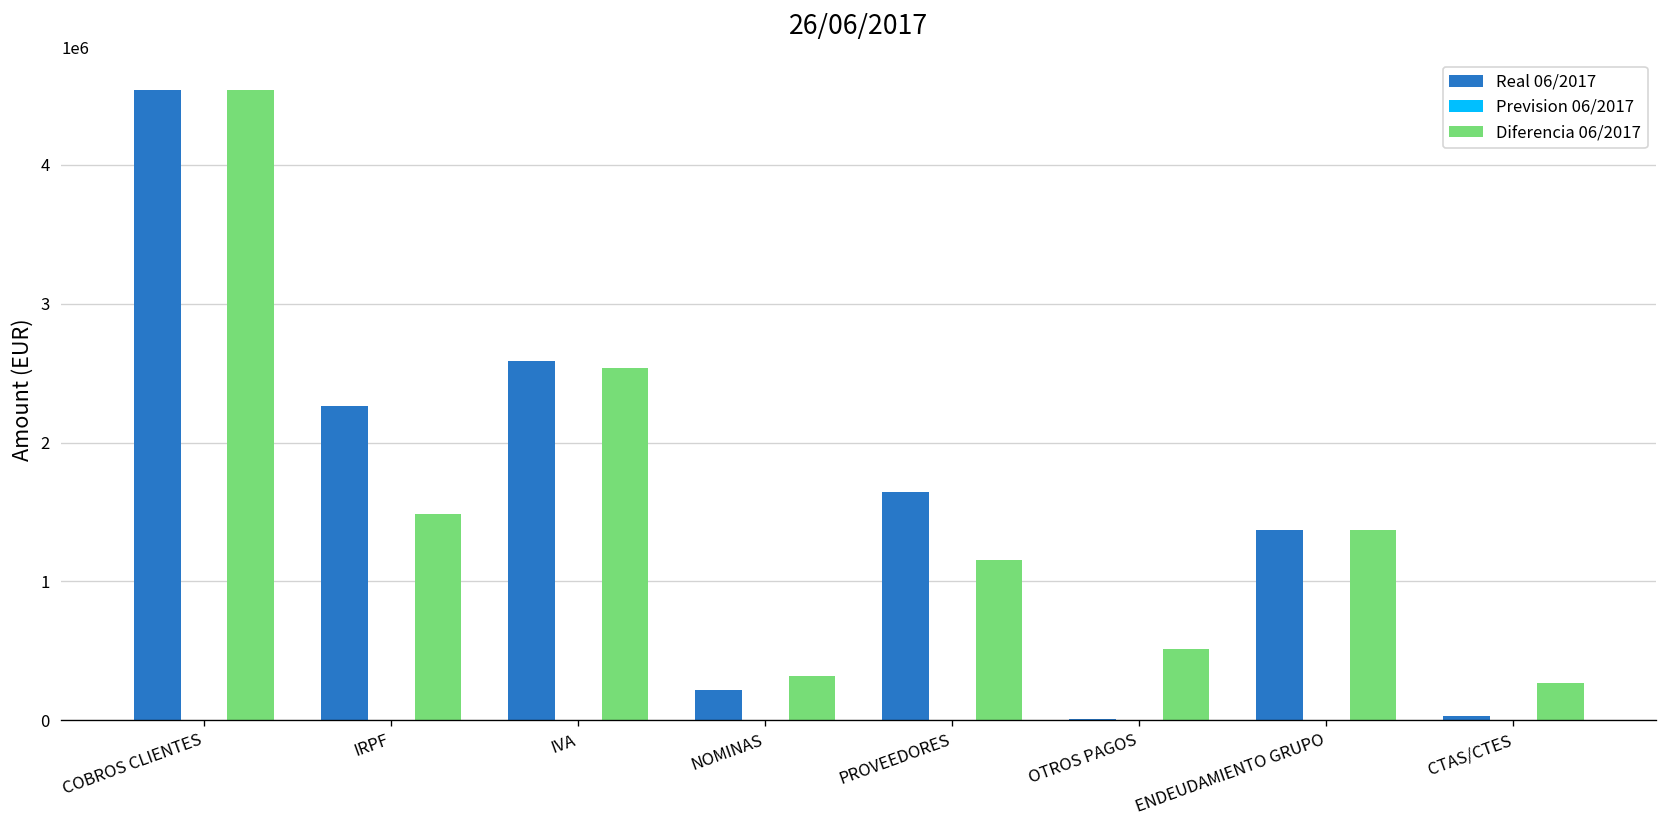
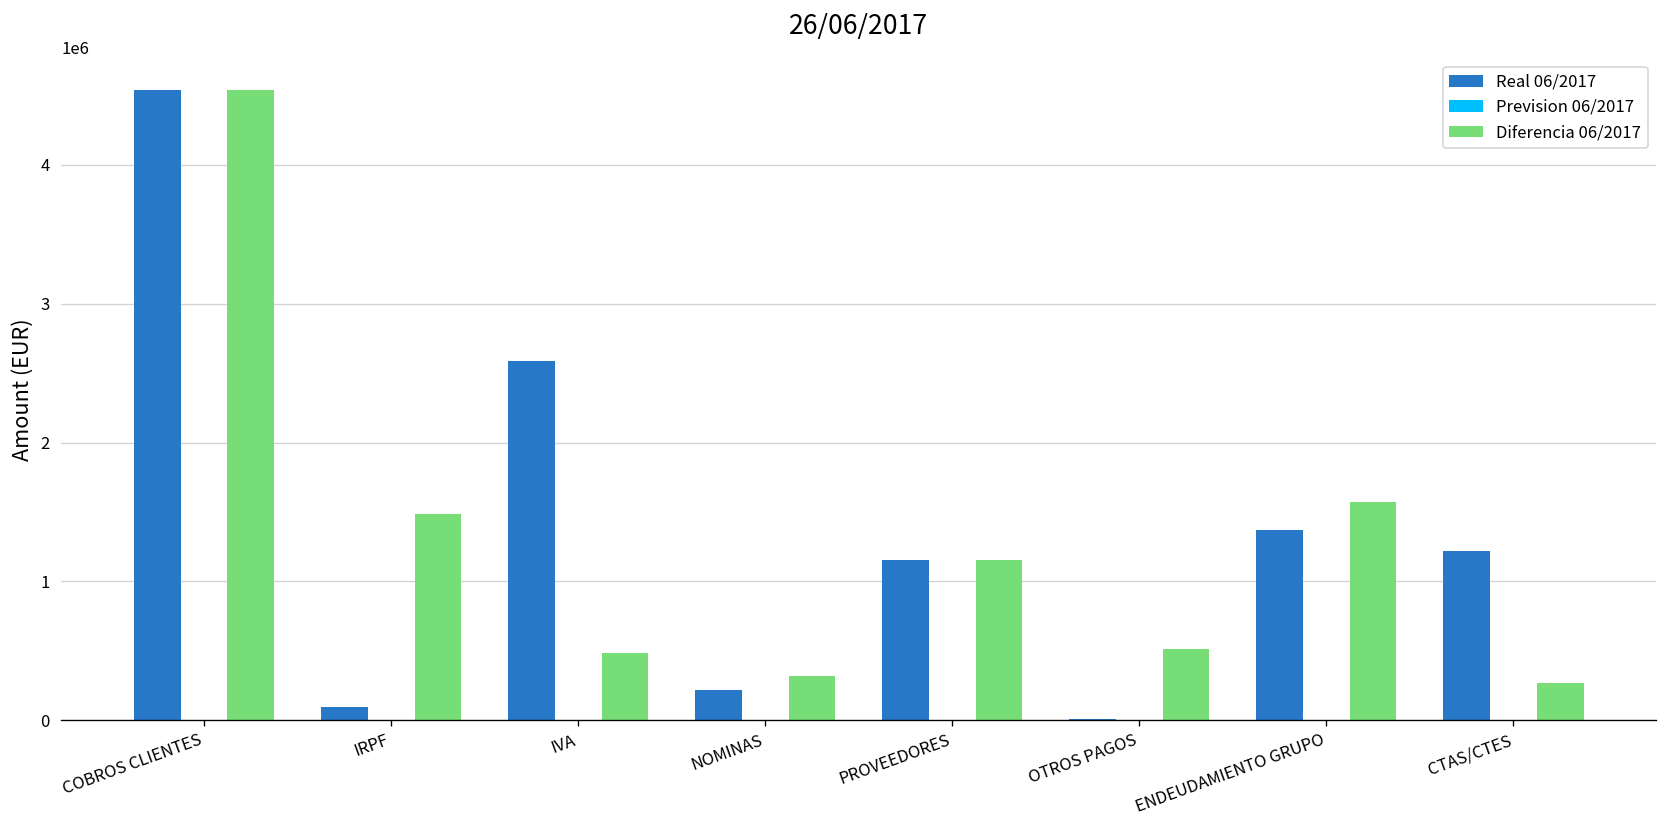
  {
    "Real 06/2017": {
      "COBROS CLIENTES": 4540000,
-     "IRPF": 2260000,
+     "IRPF": 100000,
      "IVA": 2590000,
      "NOMINAS": 220000,
-     "PROVEEDORES": 1640000,
+     "PROVEEDORES": 1160000,
      "ENDEUDAMIENTO GRUPO": 1370000,
-     "CTAS/CTES": 30000
+     "CTAS/CTES": 1220000
    },
    "Prevision 06/2017": {
      "COBROS CLIENTES": 0,
      "IRPF": 0,
      "IVA": 0,
      "NOMINAS": 0,
      "PROVEEDORES": 0,
      "OTROS PAGOS": 0,
      "ENDEUDAMIENTO GRUPO": 0,
      "CTAS/CTES": 0
    },
    "Diferencia 06/2017": {
      "COBROS CLIENTES": 4540000,
      "IRPF": 1480000,
-     "IVA": 2540000,
+     "IVA": 480000,
      "NOMINAS": 320000,
      "PROVEEDORES": 1160000,
      "OTROS PAGOS": 520000,
-     "ENDEUDAMIENTO GRUPO": 1370000,
+     "ENDEUDAMIENTO GRUPO": 1570000,
      "CTAS/CTES": 270000
    }
  }
